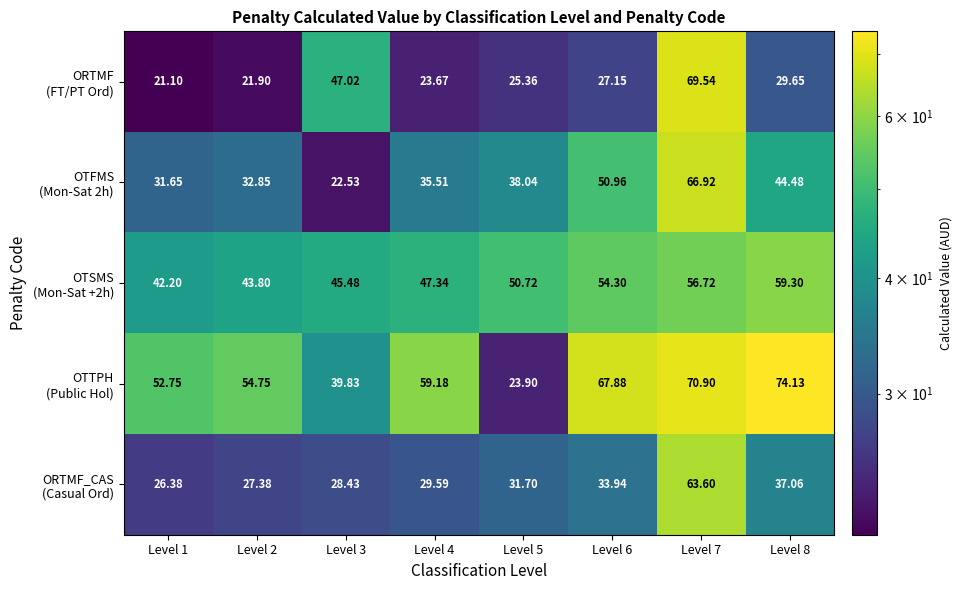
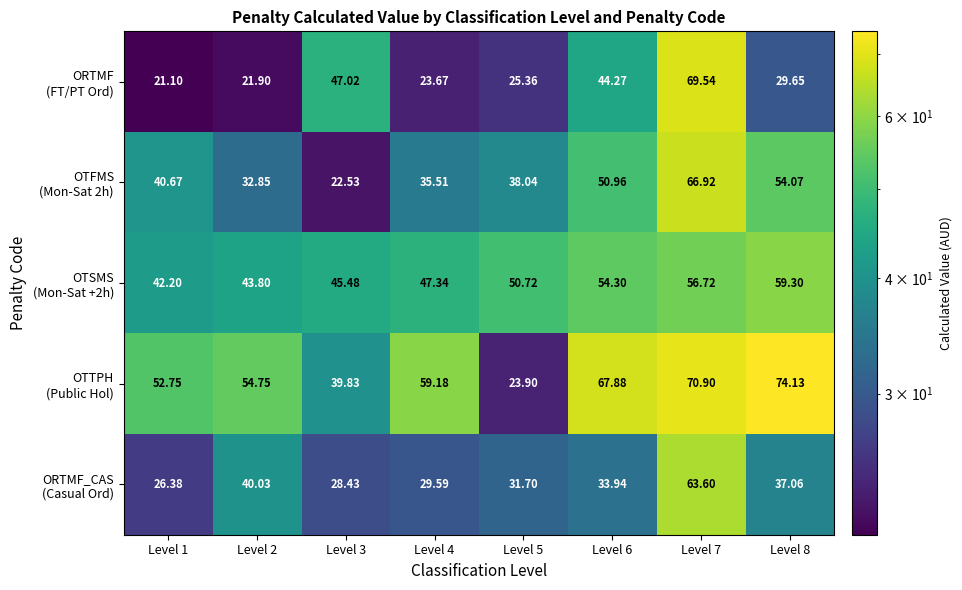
  {
    "ORTMF (FT/PT Ord)": {
      "Level 1": 21.10,
      "Level 2": 21.90,
      "Level 3": 47.02,
      "Level 4": 23.67,
      "Level 5": 25.36,
-     "Level 6": 27.15,
+     "Level 6": 44.27,
      "Level 7": 69.54,
      "Level 8": 29.65
    },
    "OTFMS (Mon-Sat 2h)": {
-     "Level 1": 31.65,
+     "Level 1": 40.67,
      "Level 2": 32.85,
      "Level 3": 22.53,
      "Level 4": 35.51,
      "Level 5": 38.04,
      "Level 6": 50.96,
      "Level 7": 66.92,
-     "Level 8": 44.48
+     "Level 8": 54.07
    },
    "OTSMS (Mon-Sat +2h)": {
      "Level 1": 42.20,
      "Level 2": 43.80,
      "Level 3": 45.48,
      "Level 4": 47.34,
      "Level 5": 50.72,
      "Level 6": 54.30,
      "Level 7": 56.72,
      "Level 8": 59.30
    },
    "OTTPH (Public Hol)": {
      "Level 1": 52.75,
      "Level 2": 54.75,
      "Level 3": 39.83,
      "Level 4": 59.18,
      "Level 5": 23.90,
      "Level 6": 67.88,
      "Level 7": 70.90,
      "Level 8": 74.13
    },
    "ORTMF_CAS (Casual Ord)": {
      "Level 1": 26.38,
-     "Level 2": 27.38,
+     "Level 2": 40.03,
      "Level 3": 28.43,
      "Level 4": 29.59,
      "Level 5": 31.70,
      "Level 6": 33.94,
      "Level 7": 63.60,
      "Level 8": 37.06
    }
  }
